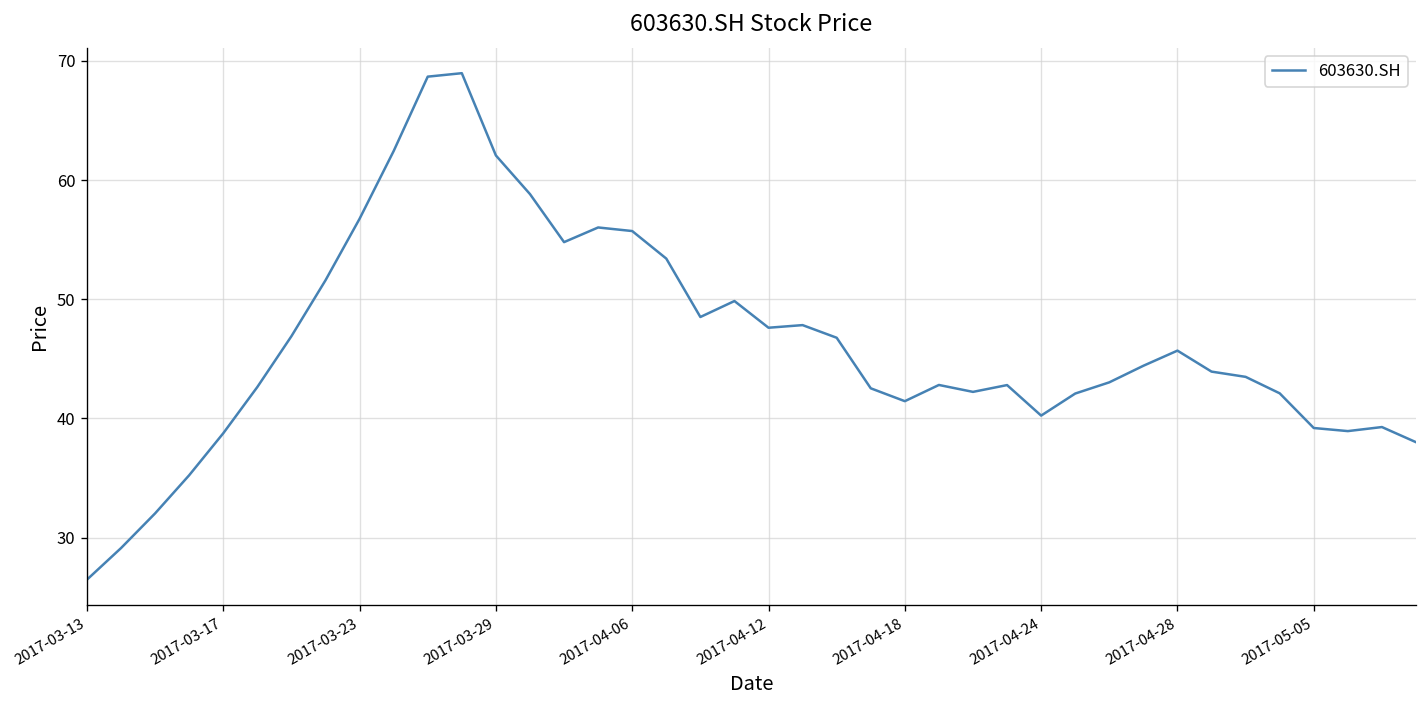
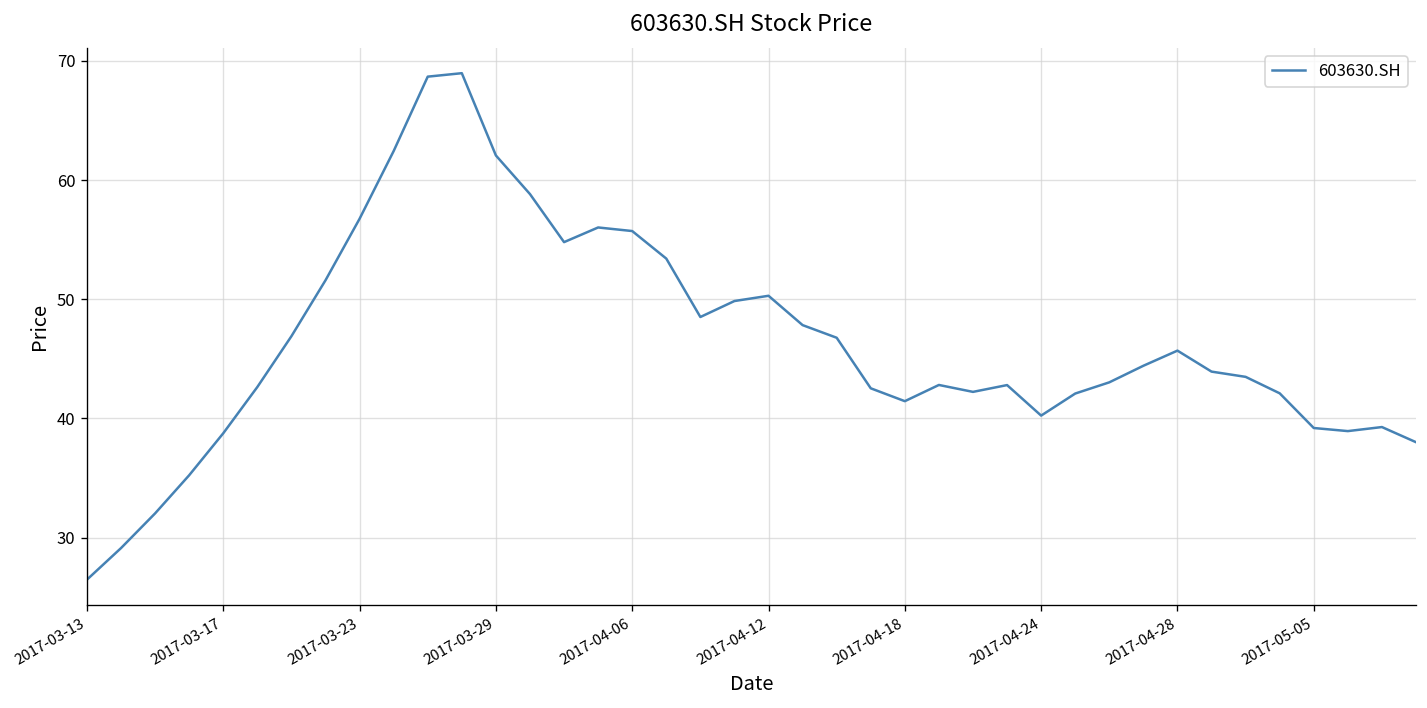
  {
    "2017-03-13": 26,
    "2017-03-17": 39,
    "2017-03-23": 57,
    "2017-03-29": 62,
    "2017-04-06": 56,
-   "2017-04-12": 48,
+   "2017-04-12": 50,
    "2017-04-18": 41,
    "2017-04-24": 40,
    "2017-04-28": 46,
    "2017-05-05": 39
  }
